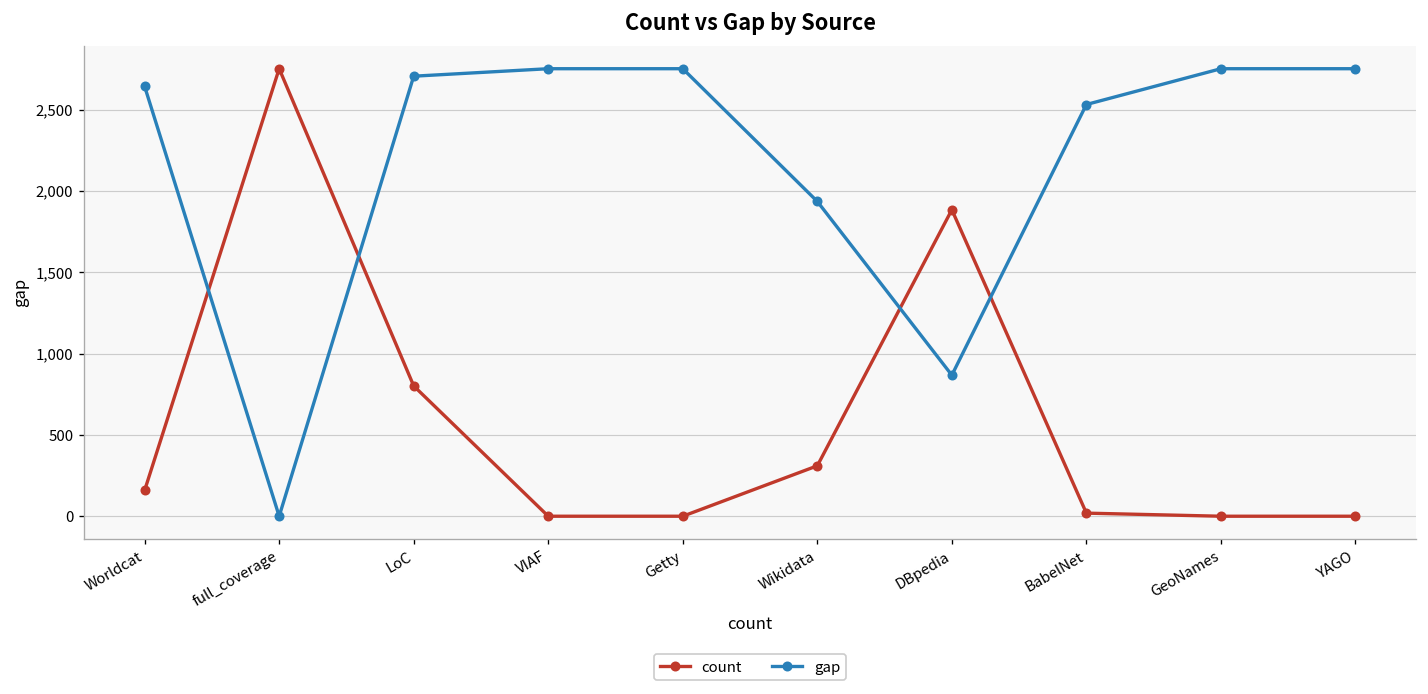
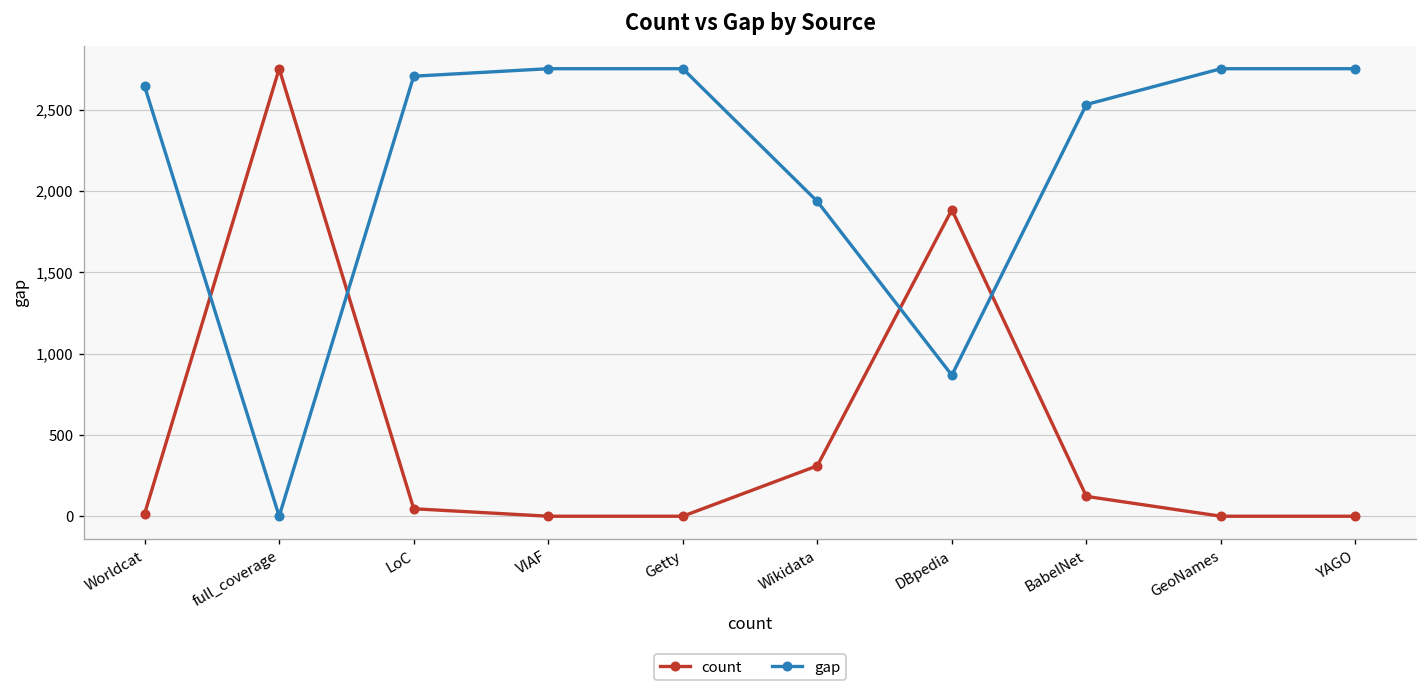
  {
    "count": {
-     "Worldcat": "160",
+     "Worldcat": "20",
      "full_coverage": "2,750",
-     "LoC": "800",
+     "LoC": "50",
      "VIAF": "0",
      "Getty": "0",
      "Wikidata": "310",
      "DBpedia": "1,880",
-     "BabelNet": "20",
+     "BabelNet": "120",
      "GeoNames": "0",
      "YAGO": "0"
    },
    "gap": {
      "Worldcat": "2,640",
      "full_coverage": "0",
      "LoC": "2,710",
      "VIAF": "2,750",
      "Getty": "2,750",
      "Wikidata": "1,940",
      "DBpedia": "870",
      "BabelNet": "2,530",
      "GeoNames": "2,750",
      "YAGO": "2,750"
    }
  }
